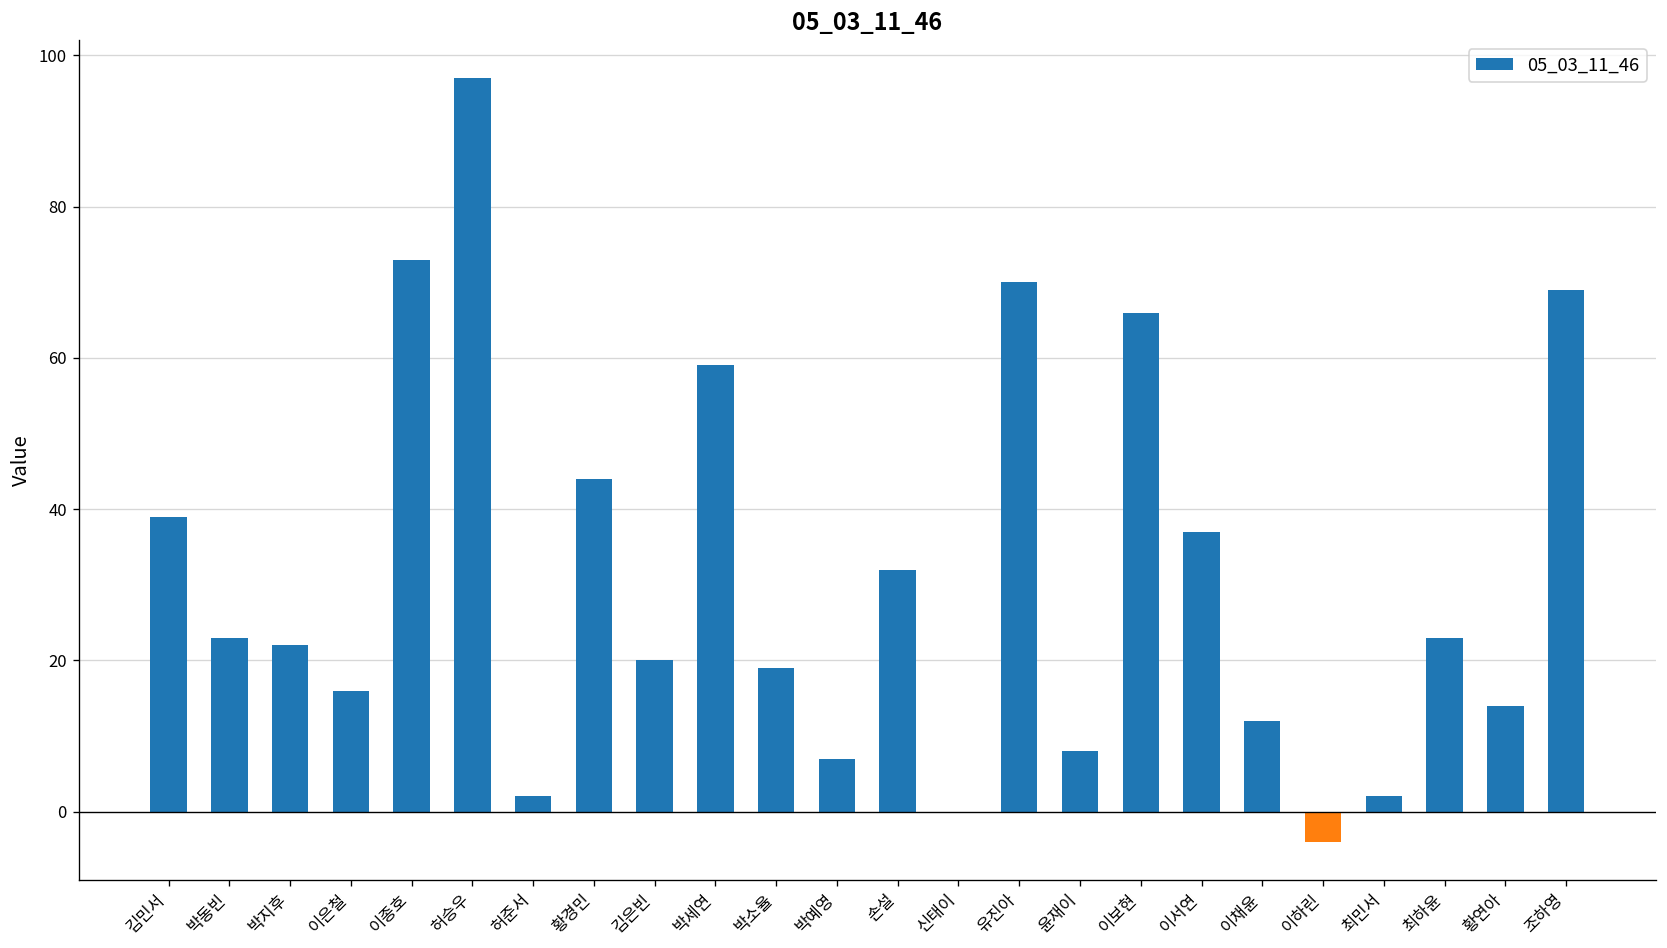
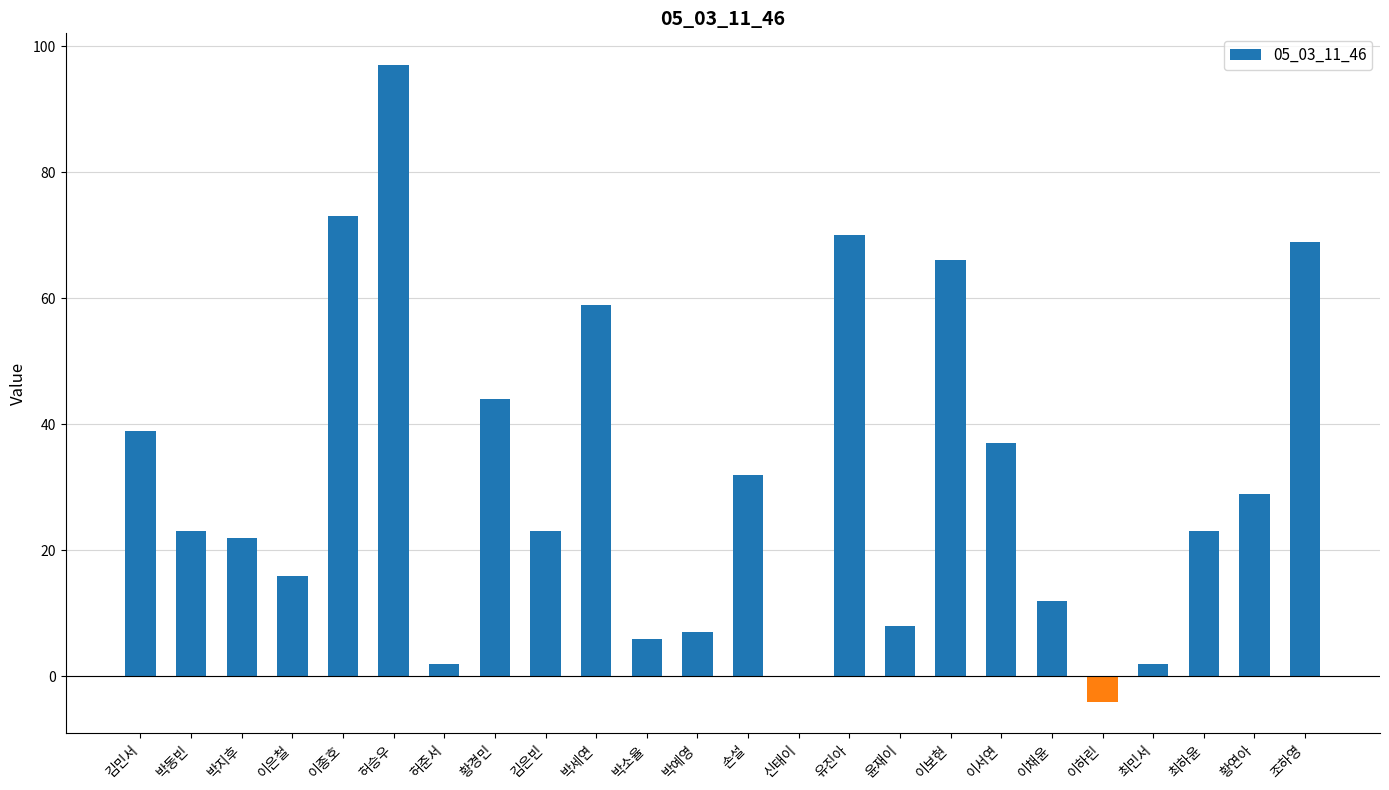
  {
    "김민서": 39,
    "박동빈": 23,
    "박지후": 22,
    "이은철": 16,
    "이종호": 73,
    "허승우": 97,
    "허준서": 2,
    "황경민": 44,
-   "김은빈": 20,
+   "김은빈": 23,
    "박세연": 59,
-   "박소율": 19,
+   "박소율": 6,
    "박예영": 7,
    "손설": 32,
    "신태이": 0,
    "유진아": 70,
    "윤재이": 8,
    "이보현": 66,
    "이서연": 37,
    "이채윤": 12,
    "이하린": -4,
    "최민서": 2,
    "최하윤": 23,
-   "황연아": 14,
+   "황연아": 29,
    "조하영": 69
  }
